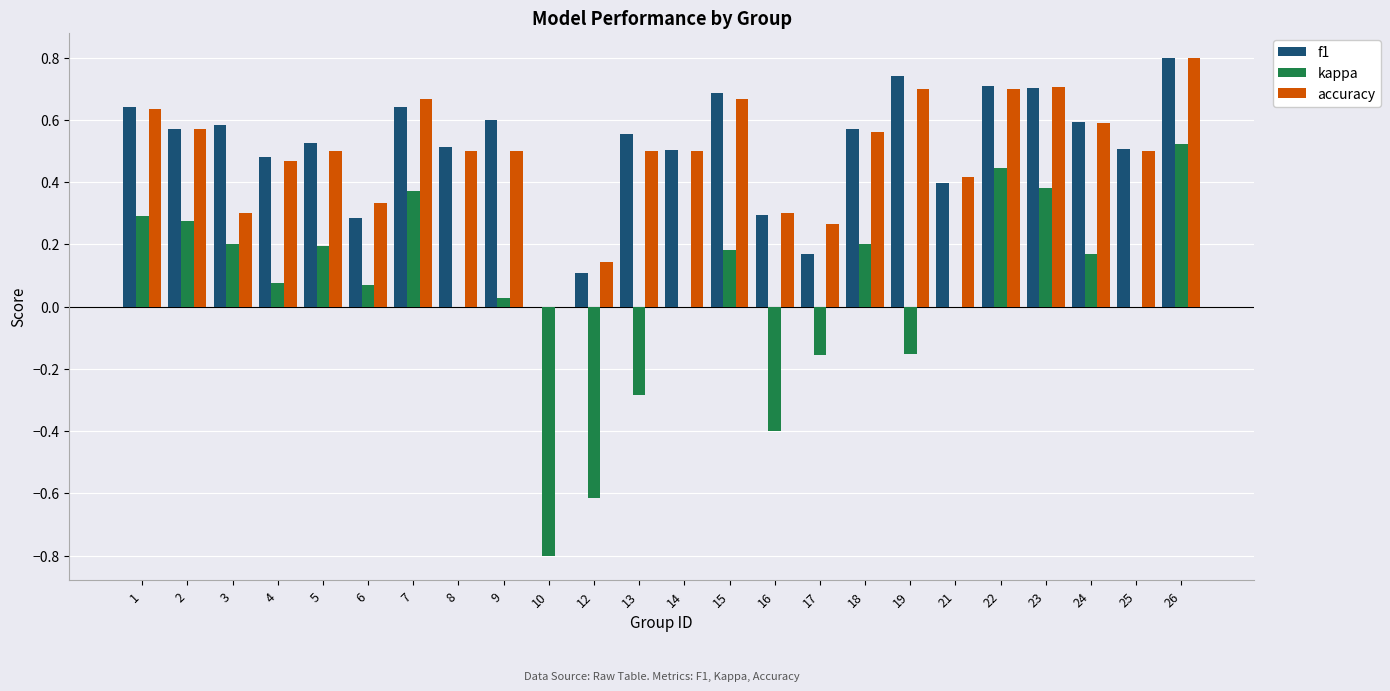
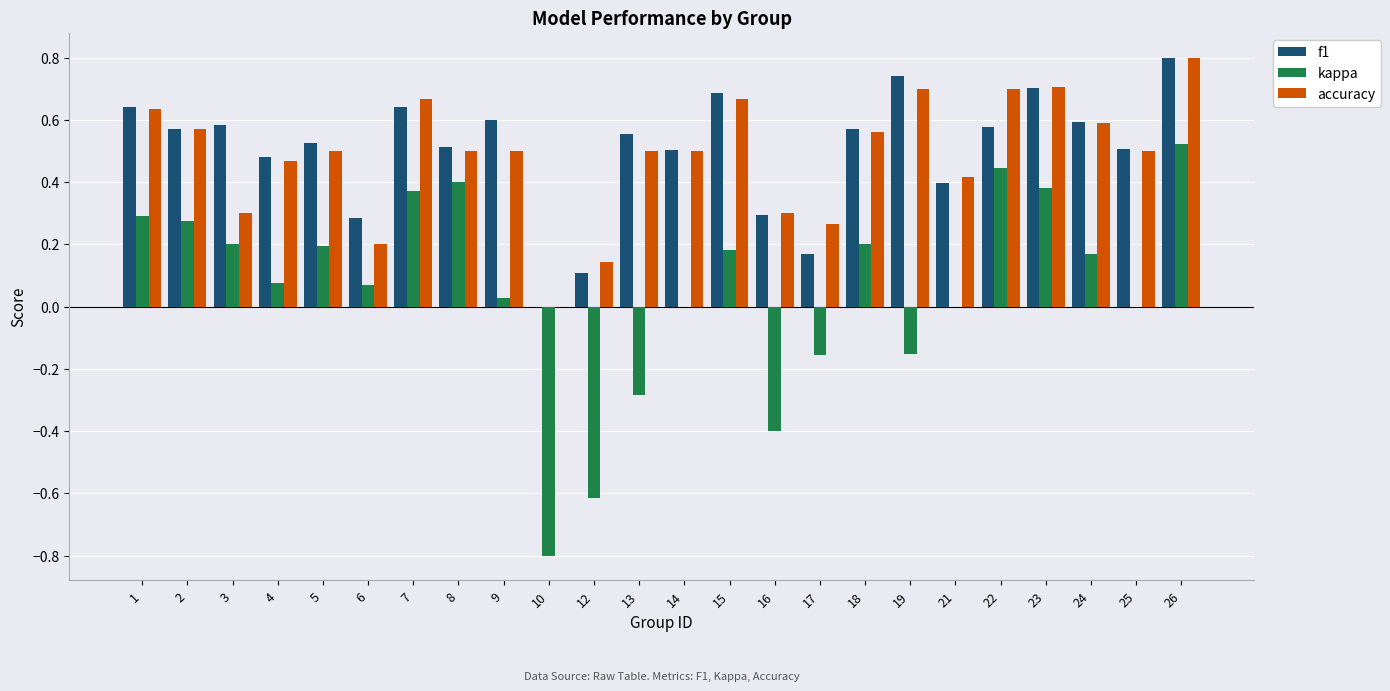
  {
    "f1": {
      "1": 0.64,
      "2": 0.57,
      "3": 0.58,
      "4": 0.48,
      "5": 0.53,
      "6": 0.28,
      "7": 0.64,
      "8": 0.51,
      "9": 0.60,
      "10": 0.00,
      "12": 0.11,
      "13": 0.56,
      "14": 0.50,
      "15": 0.69,
      "16": 0.29,
      "17": 0.17,
      "18": 0.57,
      "19": 0.74,
      "21": 0.40,
-     "22": 0.71,
+     "22": 0.58,
      "23": 0.70,
      "24": 0.59,
      "25": 0.51,
      "26": 0.80
    },
    "kappa": {
      "1": 0.29,
      "2": 0.28,
      "3": 0.2,
      "4": 0.08,
      "5": 0.2,
      "6": 0.07,
      "7": 0.37,
-     "8": 0.0,
+     "8": 0.4,
      "9": 0.03,
      "10": -0.8,
      "12": -0.62,
      "13": -0.29,
      "14": 0.0,
      "15": 0.18,
      "16": -0.4,
      "17": -0.16,
      "18": 0.2,
      "19": -0.15,
      "21": 0.0,
      "22": 0.44,
      "23": 0.38,
      "24": 0.17,
      "25": 0.0,
      "26": 0.52
    },
    "accuracy": {
      "1": 0.64,
      "2": 0.57,
      "3": 0.30,
      "4": 0.47,
      "5": 0.50,
-     "6": 0.33,
+     "6": 0.20,
      "7": 0.67,
      "8": 0.50,
      "9": 0.50,
      "10": 0.00,
      "12": 0.14,
      "13": 0.50,
      "14": 0.50,
      "15": 0.67,
      "16": 0.30,
      "17": 0.27,
      "18": 0.56,
      "19": 0.70,
      "21": 0.42,
      "22": 0.70,
      "23": 0.71,
      "24": 0.59,
      "25": 0.50,
      "26": 0.80
    }
  }
